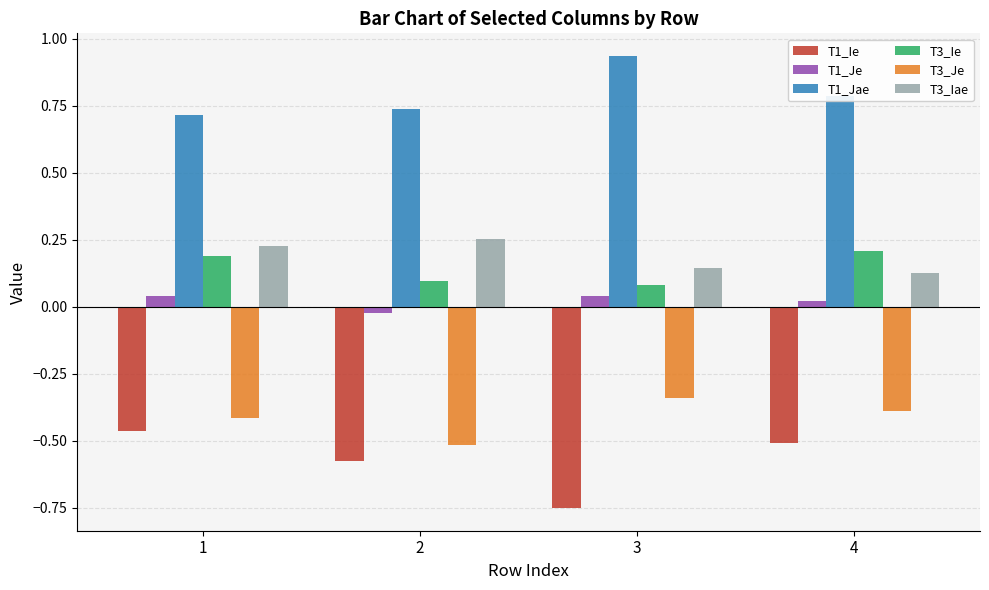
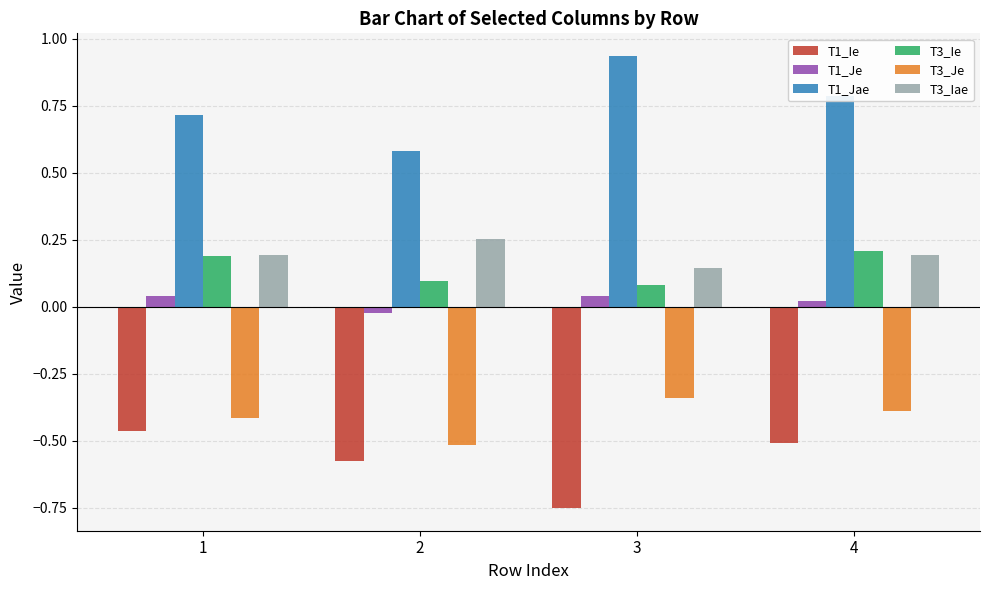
  {
    "T1_Ie": {
      "1": -0.46,
      "2": -0.58,
      "3": -0.75,
      "4": -0.51
    },
    "T1_Je": {
      "1": 0.04,
      "2": -0.02,
      "3": 0.04,
      "4": 0.02
    },
    "T1_Jae": {
      "1": 0.72,
-     "2": 0.74,
+     "2": 0.58,
      "3": 0.94
    },
    "T3_Ie": {
      "1": 0.19,
      "2": 0.10,
      "3": 0.08,
      "4": 0.21
    },
    "T3_Je": {
      "1": -0.42,
      "2": -0.52,
      "3": -0.34,
      "4": -0.39
    },
    "T3_Iae": {
-     "1": 0.23,
+     "1": 0.19,
      "2": 0.25,
      "3": 0.14,
-     "4": 0.13
+     "4": 0.19
    }
  }
